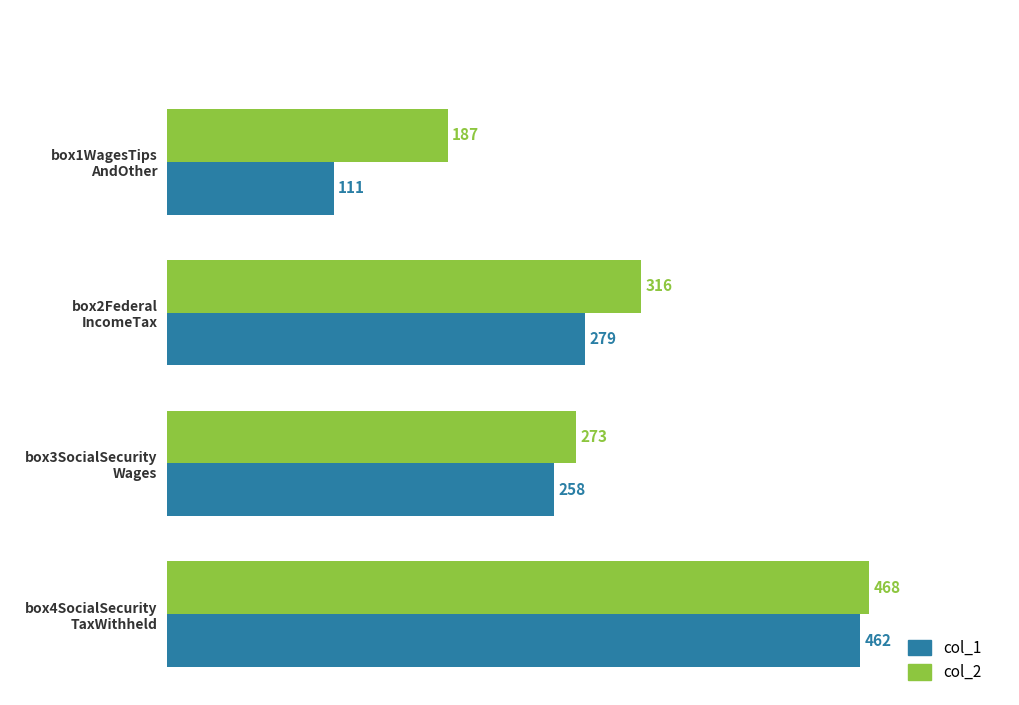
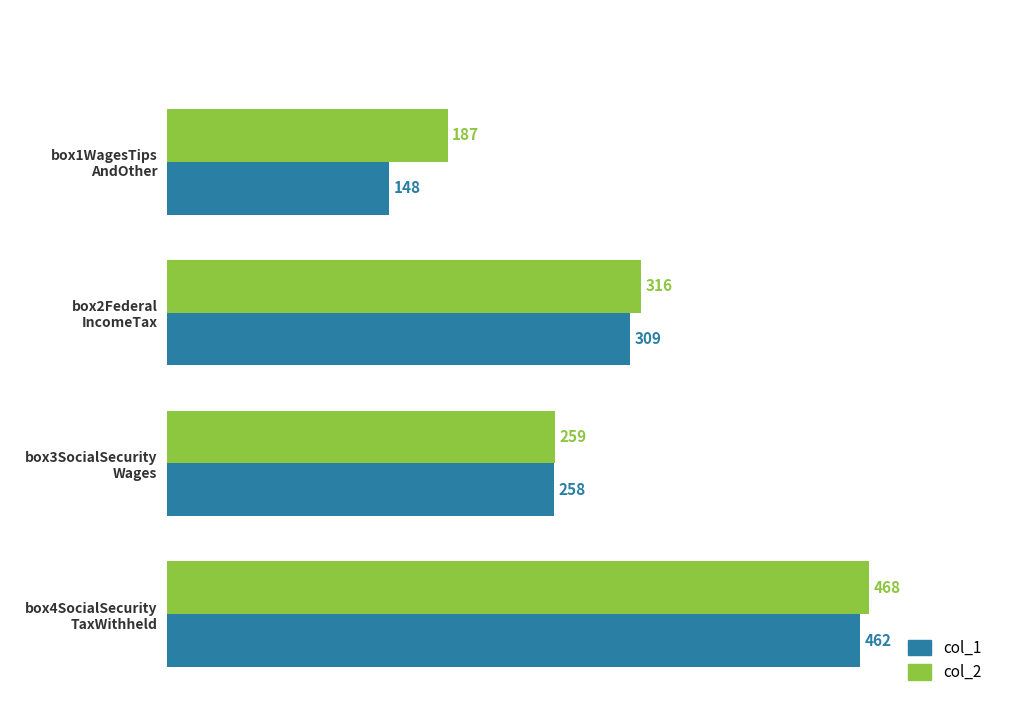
  {
    "col_1": {
-     "box1WagesTips AndOther": 111,
-     "box2Federal IncomeTax": 279,
+     "box1WagesTips AndOther": 148,
+     "box2Federal IncomeTax": 309,
      "box3SocialSecurity Wages": 258,
      "box4SocialSecurity TaxWithheld": 462
    },
    "col_2": {
      "box1WagesTips AndOther": 187,
      "box2Federal IncomeTax": 316,
-     "box3SocialSecurity Wages": 273,
+     "box3SocialSecurity Wages": 259,
      "box4SocialSecurity TaxWithheld": 468
    }
  }
